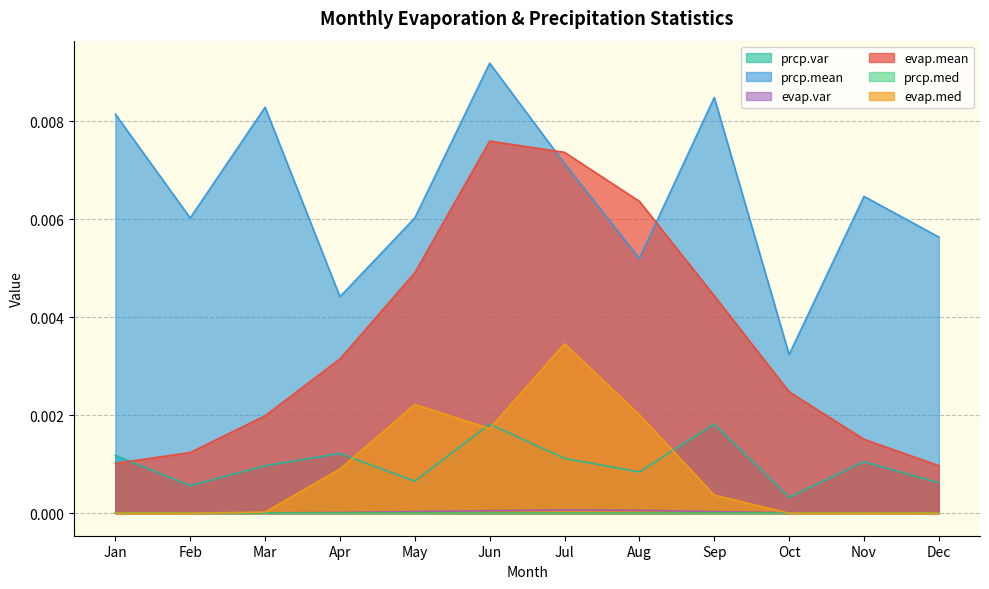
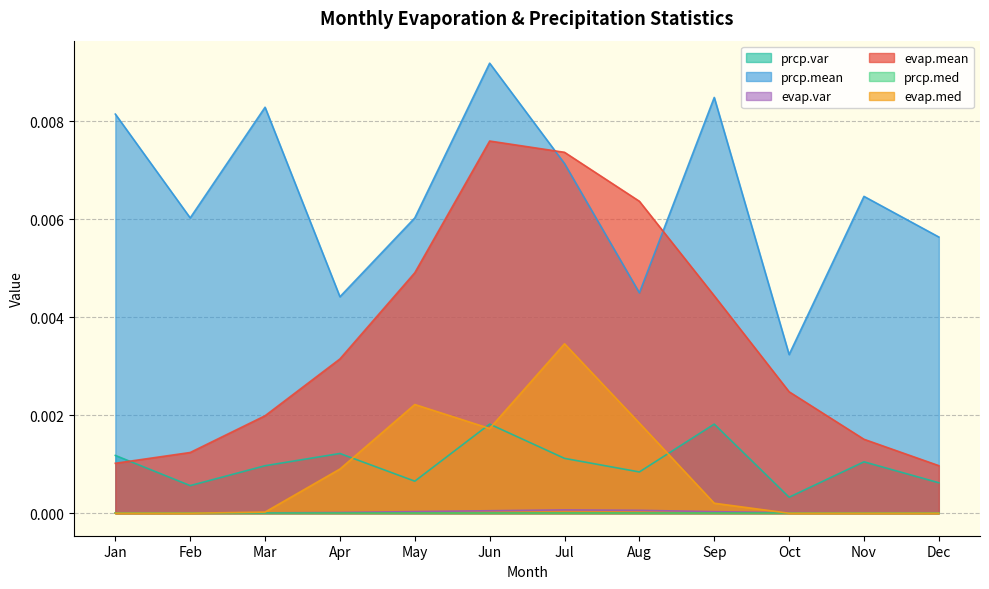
  {
    "prcp.mean": {
      "Jan": 0.0082,
      "Feb": 0.0060,
      "Mar": 0.0083,
      "Apr": 0.0044,
      "May": 0.0060,
      "Jun": 0.0092,
      "Jul": 0.0071,
-     "Aug": 0.0052,
+     "Aug": 0.0045,
      "Sep": 0.0085,
      "Oct": 0.0032,
      "Nov": 0.0065,
      "Dec": 0.0056
    },
    "evap.var": {
      "Jun": 0.0001,
      "Jul": 0.0001,
      "Aug": 0.0001
    },
    "evap.mean": {
      "Jan": 0.0010,
      "Feb": 0.0012,
      "Mar": 0.0020,
      "Apr": 0.0032,
      "May": 0.0049,
      "Jun": 0.0076,
      "Jul": 0.0074,
      "Aug": 0.0064,
      "Sep": 0.0044,
      "Oct": 0.0025,
      "Nov": 0.0015,
      "Dec": 0.0010
    },
    "evap.med": {
      "Apr": 0.0009,
      "May": 0.0022,
      "Jun": 0.0017,
      "Jul": 0.0035,
-     "Aug": 0.0020,
-     "Sep": 0.0004
+     "Aug": 0.0018,
+     "Sep": 0.0002
    }
  }
